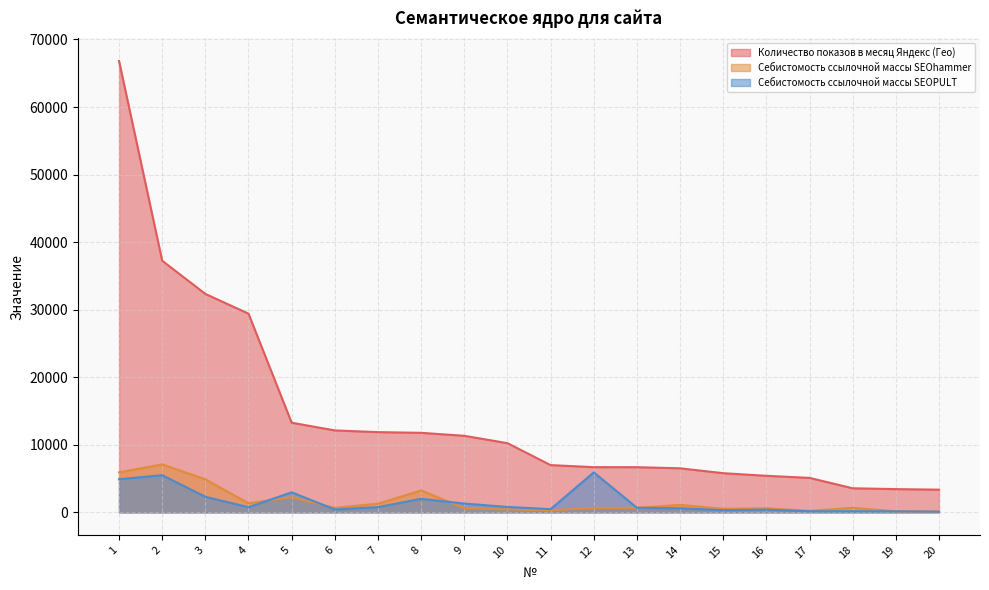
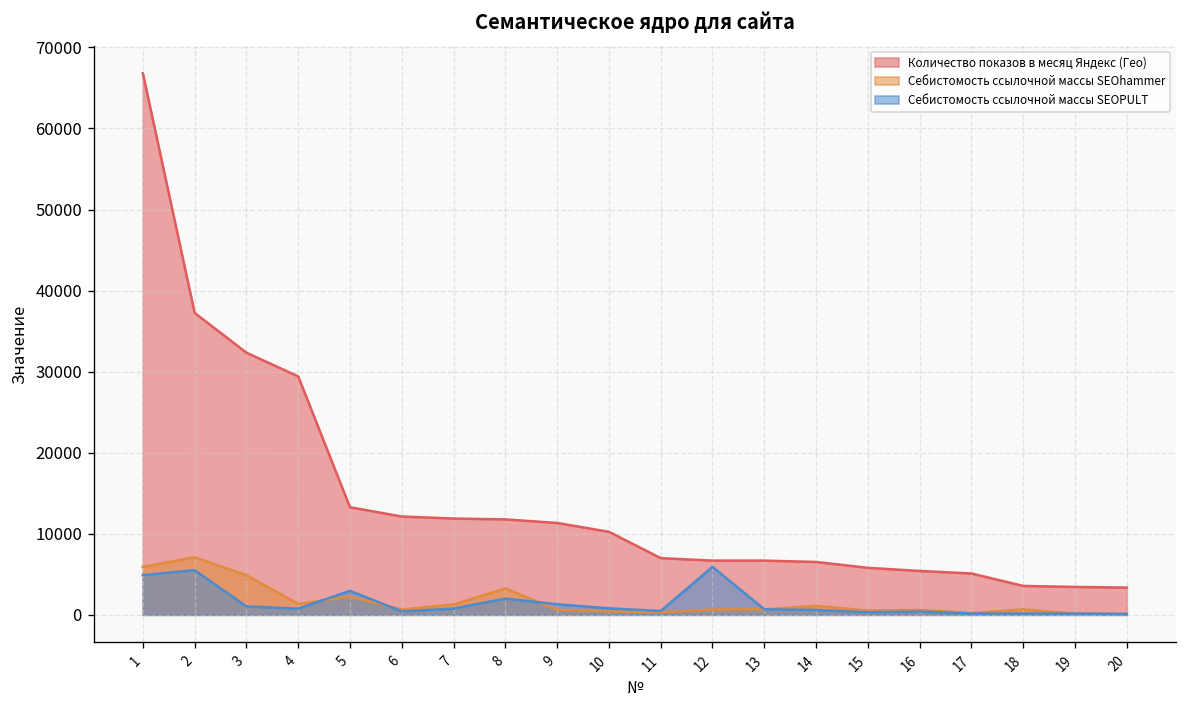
  {
    "Себистомость ссылочной массы SEOPULT": {
      "1": 5000,
      "2": 6000,
-     "3": 2000,
+     "3": 1000,
      "4": 1000,
      "5": 3000,
      "7": 1000,
      "8": 2000,
      "9": 1000,
      "12": 6000,
      "14": 1000,
      "18": 0
    }
  }
